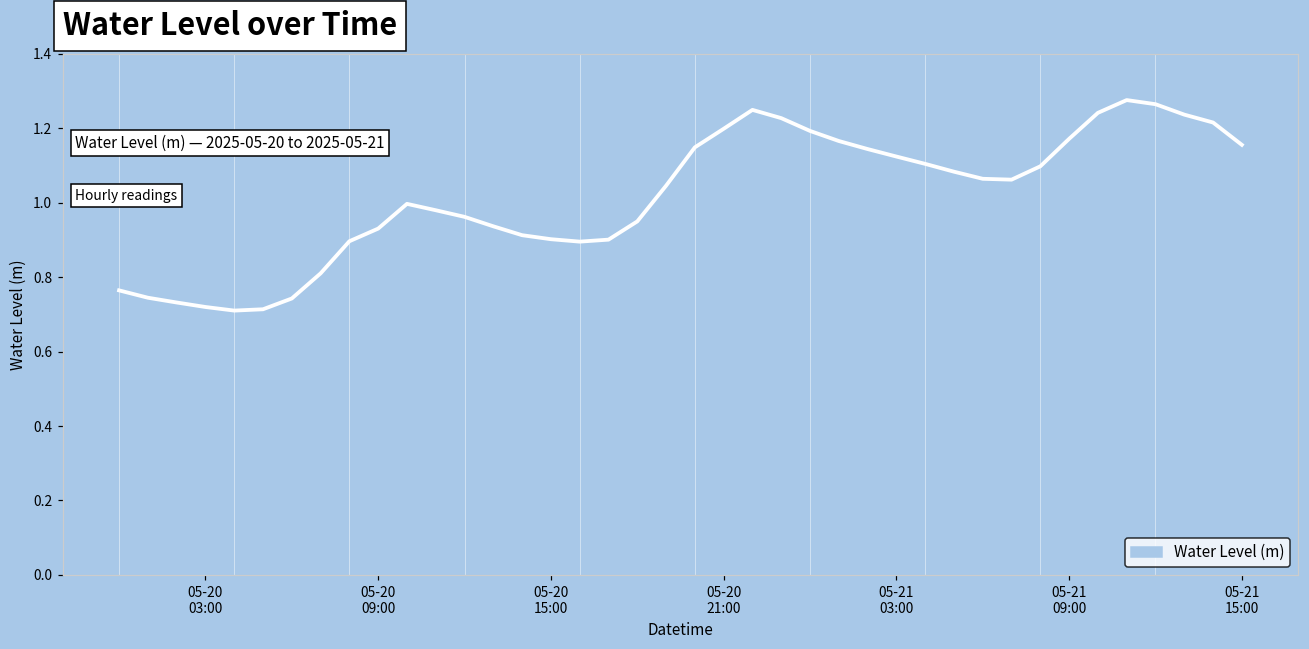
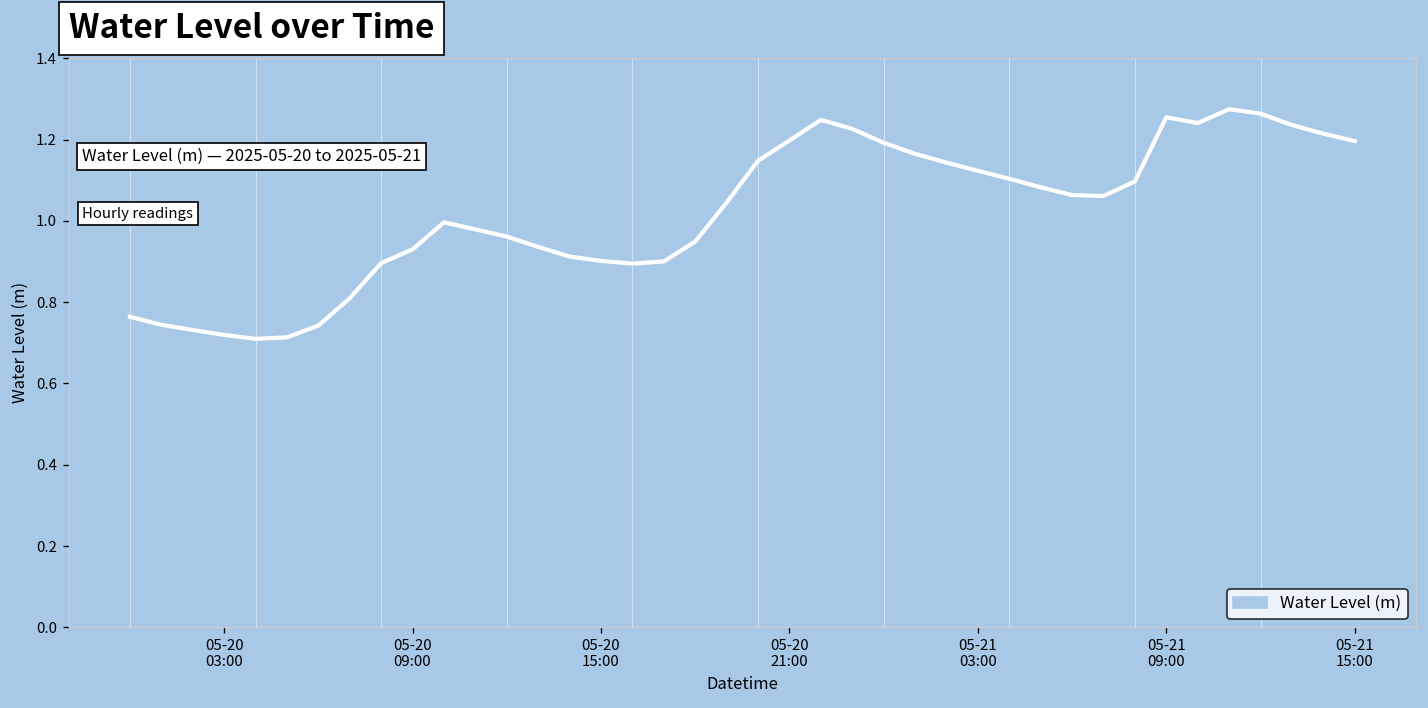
  {
    "05-20 03:00": 0.72,
    "05-20 09:00": 0.93,
    "05-20 15:00": 0.90,
    "05-20 21:00": 1.20,
    "05-21 03:00": 1.12,
-   "05-21 09:00": 1.17,
-   "05-21 15:00": 1.15
+   "05-21 09:00": 1.26,
+   "05-21 15:00": 1.20
  }
